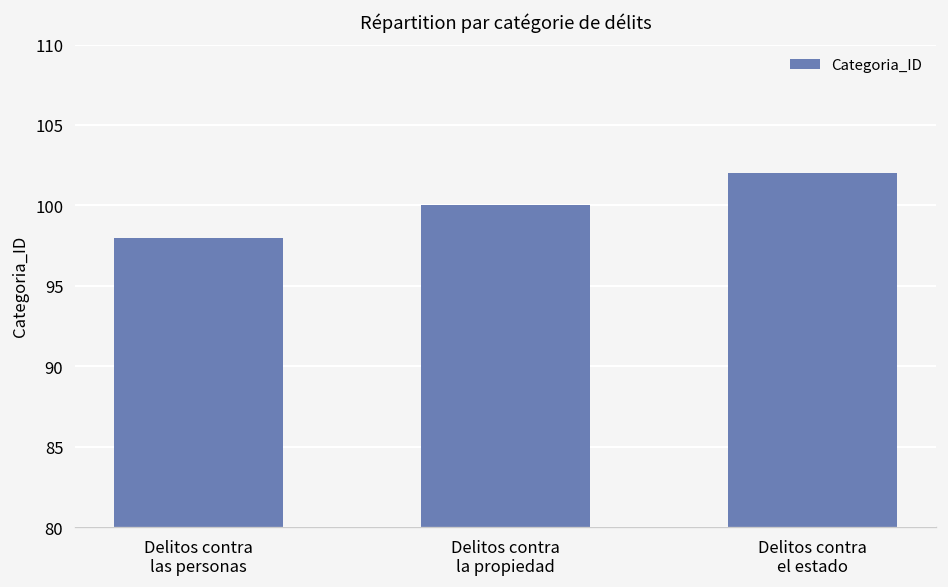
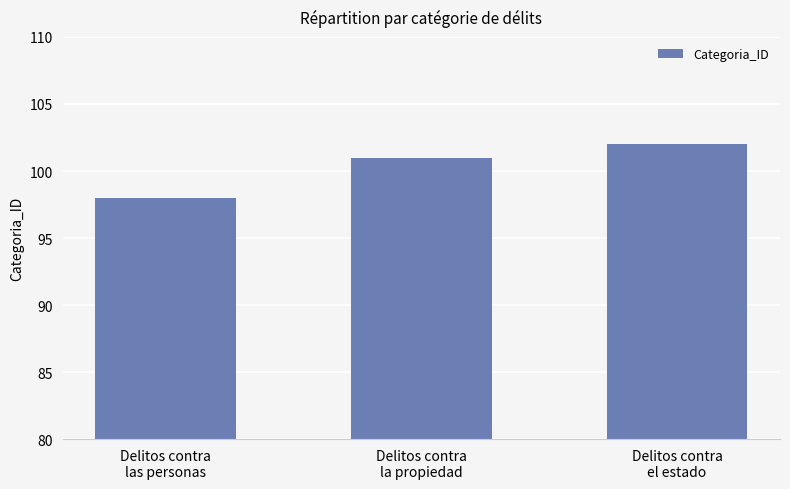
  {
    "Delitos contra las personas": 98,
-   "Delitos contra la propiedad": 100,
+   "Delitos contra la propiedad": 101,
    "Delitos contra el estado": 102
  }
